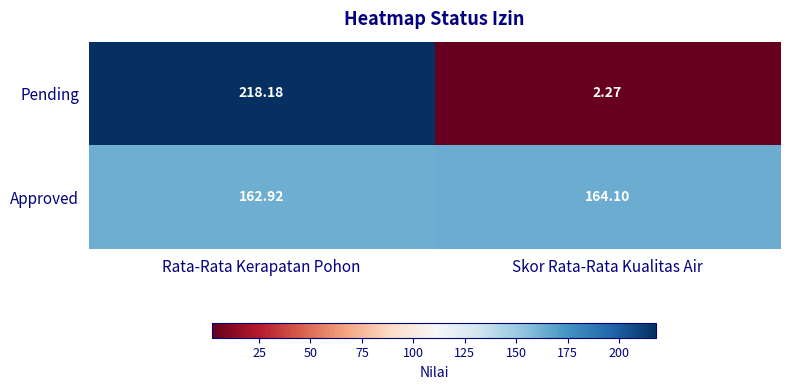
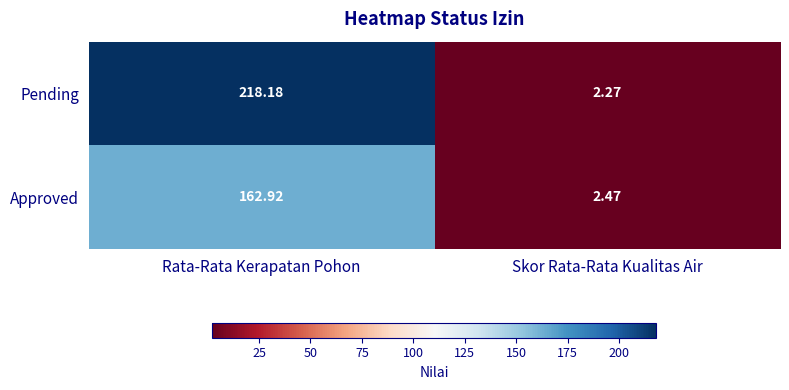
  {
    "Pending": {
      "Rata-Rata Kerapatan Pohon": 218.18,
      "Skor Rata-Rata Kualitas Air": 2.27
    },
    "Approved": {
      "Rata-Rata Kerapatan Pohon": 162.92,
-     "Skor Rata-Rata Kualitas Air": 164.10
+     "Skor Rata-Rata Kualitas Air": 2.47
    }
  }
